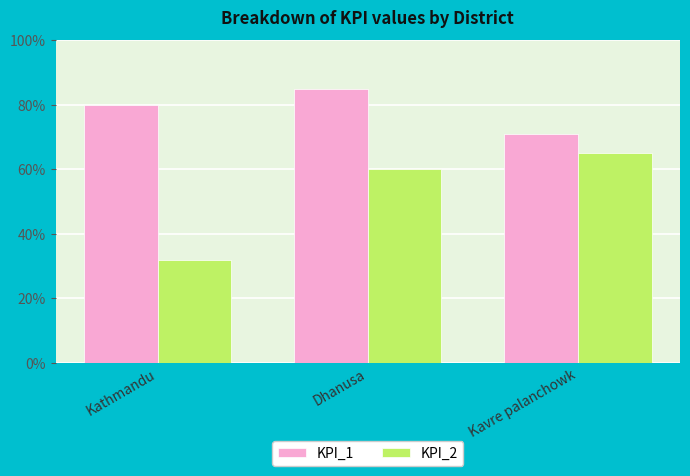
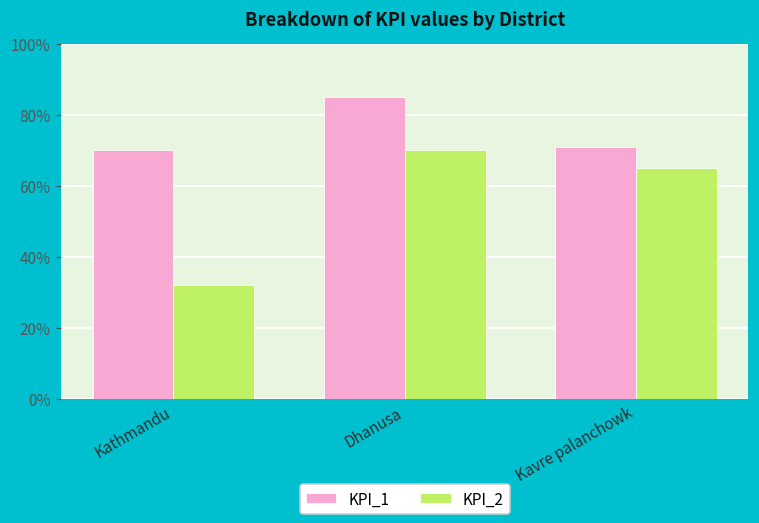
  {
    "KPI_1": {
-     "Kathmandu": "80%",
+     "Kathmandu": "70%",
      "Dhanusa": "85%",
      "Kavre palanchowk": "71%"
    },
    "KPI_2": {
      "Kathmandu": "32%",
-     "Dhanusa": "60%",
+     "Dhanusa": "70%",
      "Kavre palanchowk": "65%"
    }
  }
